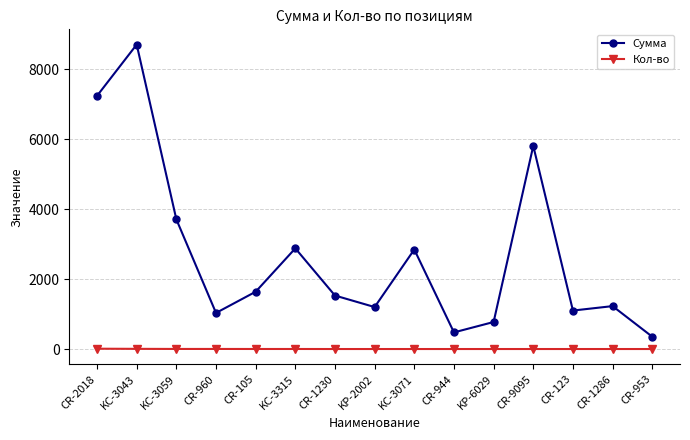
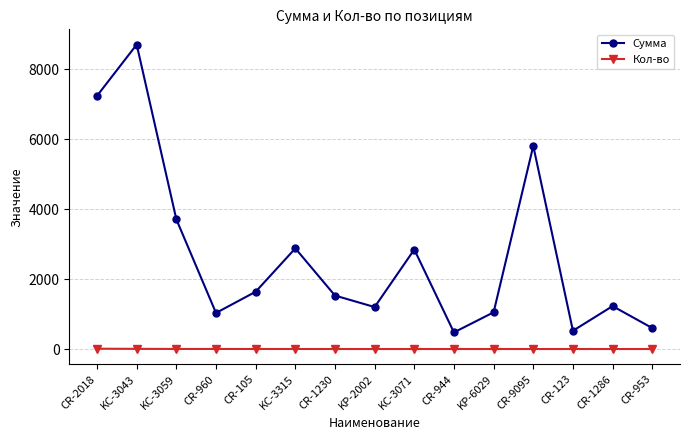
  {
    "Сумма": {
      "CR-2018": 7200,
      "KC-3043": 8700,
      "KC-3059": 3700,
      "CR-960": 1000,
      "CR-105": 1600,
      "KC-3315": 2900,
      "CR-1230": 1500,
      "KP-2002": 1200,
      "KC-3071": 2800,
      "CR-944": 500,
-     "KP-6029": 800,
+     "KP-6029": 1100,
      "CR-9095": 5800,
-     "CR-123": 1100,
+     "CR-123": 500,
      "CR-1286": 1200,
-     "CR-953": 400
+     "CR-953": 600
    },
    "Кол-во": {
      "CR-2018": 0,
      "KC-3043": 0,
      "KC-3059": 0,
      "CR-960": 0,
      "CR-105": 0,
      "KC-3315": 0,
      "CR-1230": 0,
      "KP-2002": 0,
      "KC-3071": 0,
      "CR-944": 0,
      "KP-6029": 0,
      "CR-9095": 0,
      "CR-123": 0,
      "CR-1286": 0,
      "CR-953": 0
    }
  }
